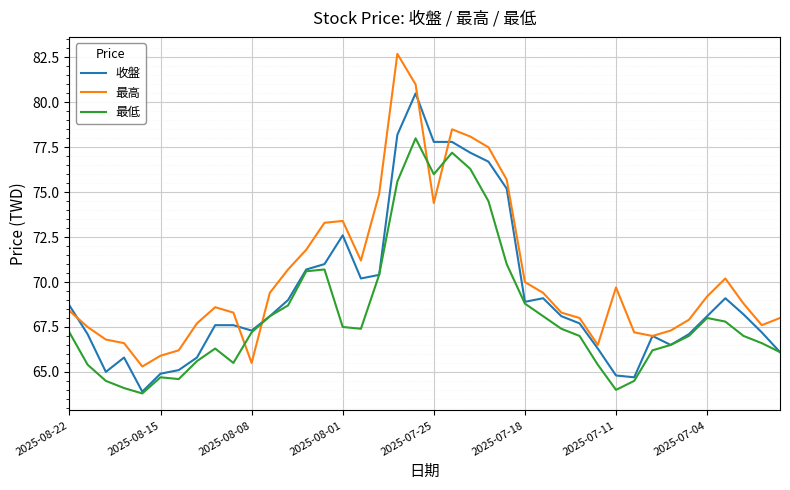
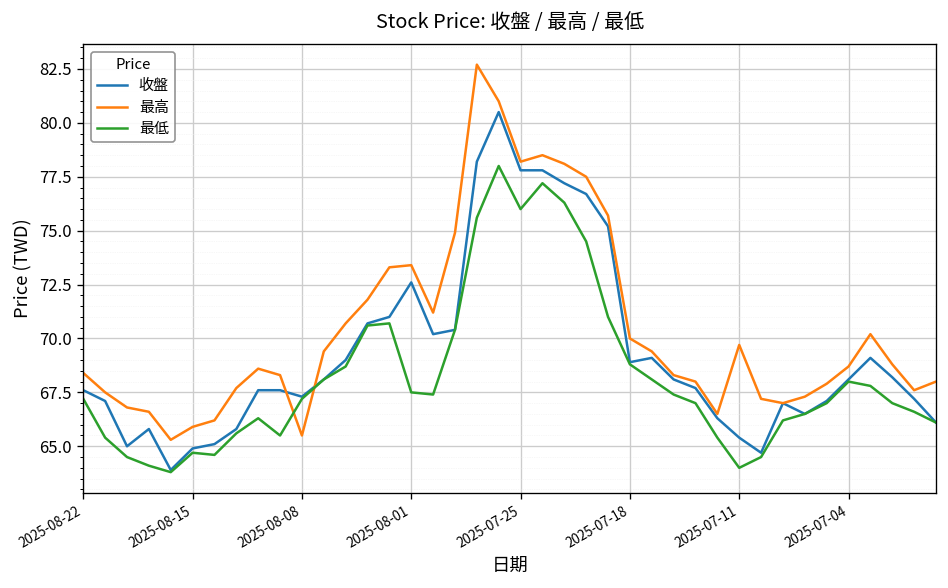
  {
    "收盤": {
-     "2025-08-22": 68.7,
+     "2025-08-22": 67.6,
      "2025-08-15": 64.9,
      "2025-08-01": 72.6,
      "2025-07-25": 77.8,
-     "2025-07-11": 64.8
+     "2025-07-11": 65.4
    },
    "最高": {
      "2025-08-22": 68.4,
      "2025-08-15": 65.9,
      "2025-08-08": 65.5,
      "2025-08-01": 73.4,
-     "2025-07-25": 74.4,
+     "2025-07-25": 78.2,
      "2025-07-18": 70.0,
      "2025-07-11": 69.7,
-     "2025-07-04": 69.2
+     "2025-07-04": 68.7
    },
    "最低": {
      "2025-08-22": 67.2,
      "2025-08-15": 64.7,
      "2025-08-01": 67.5,
      "2025-07-25": 76.0,
      "2025-07-11": 64.0
    }
  }
